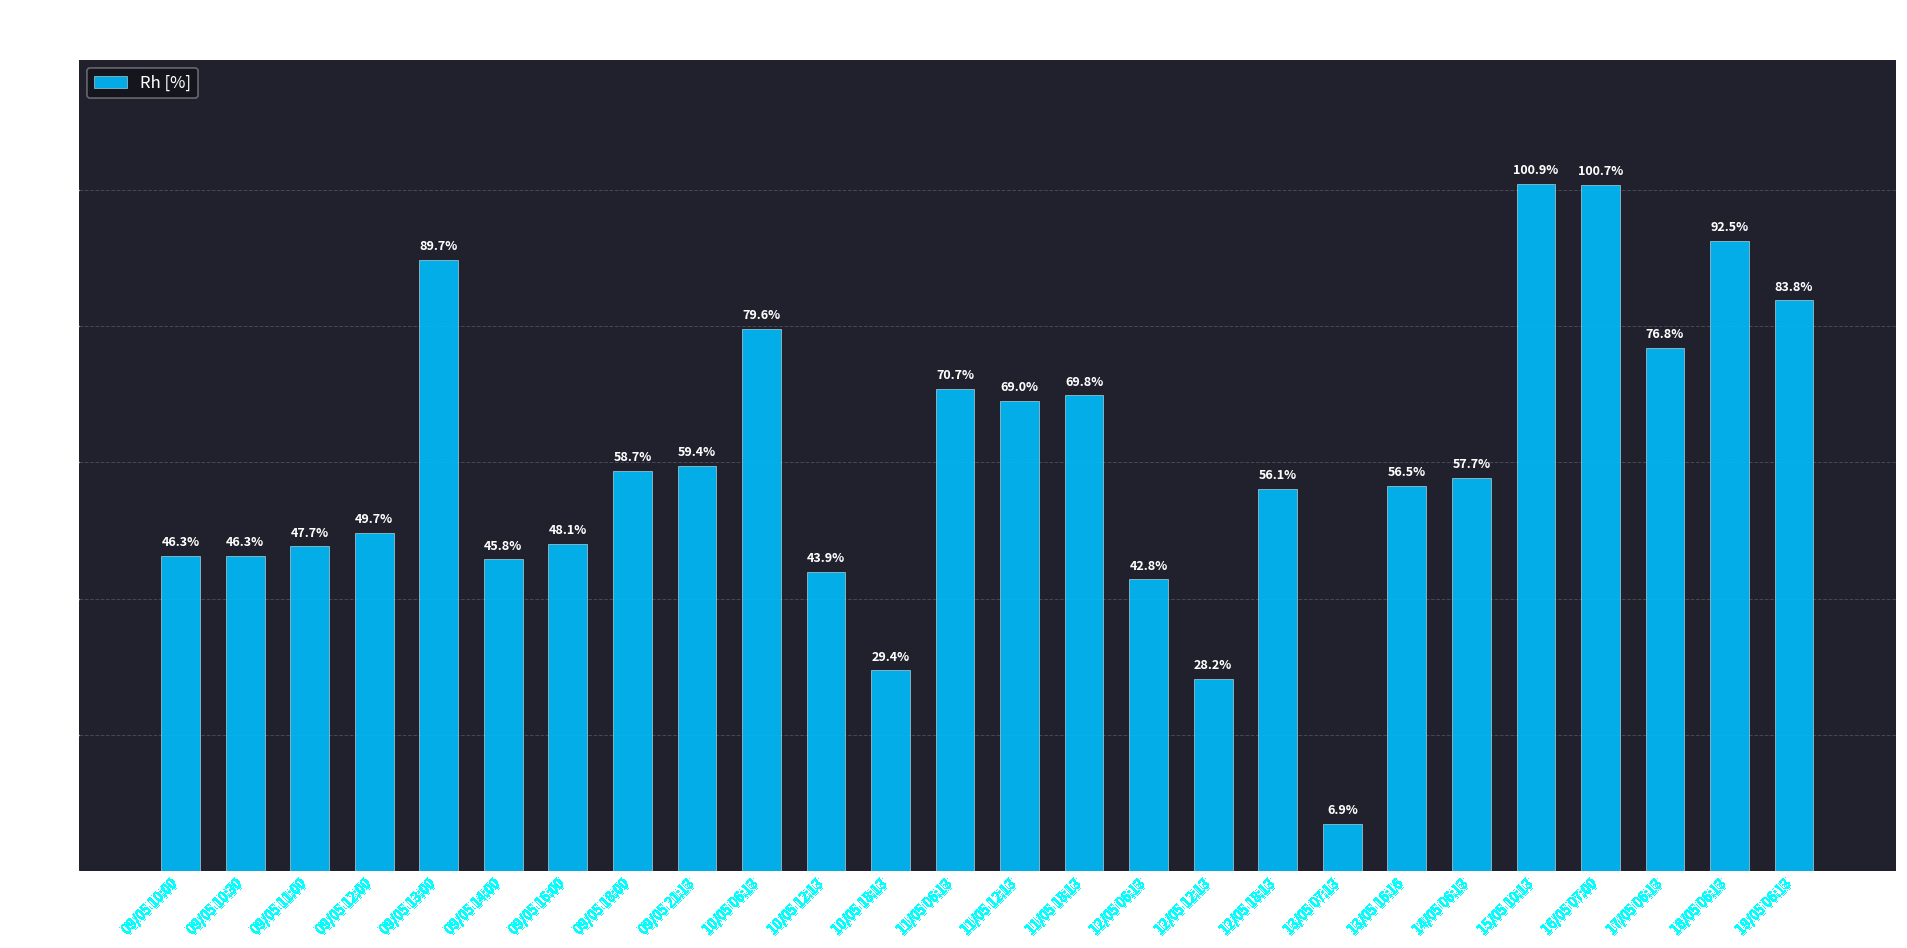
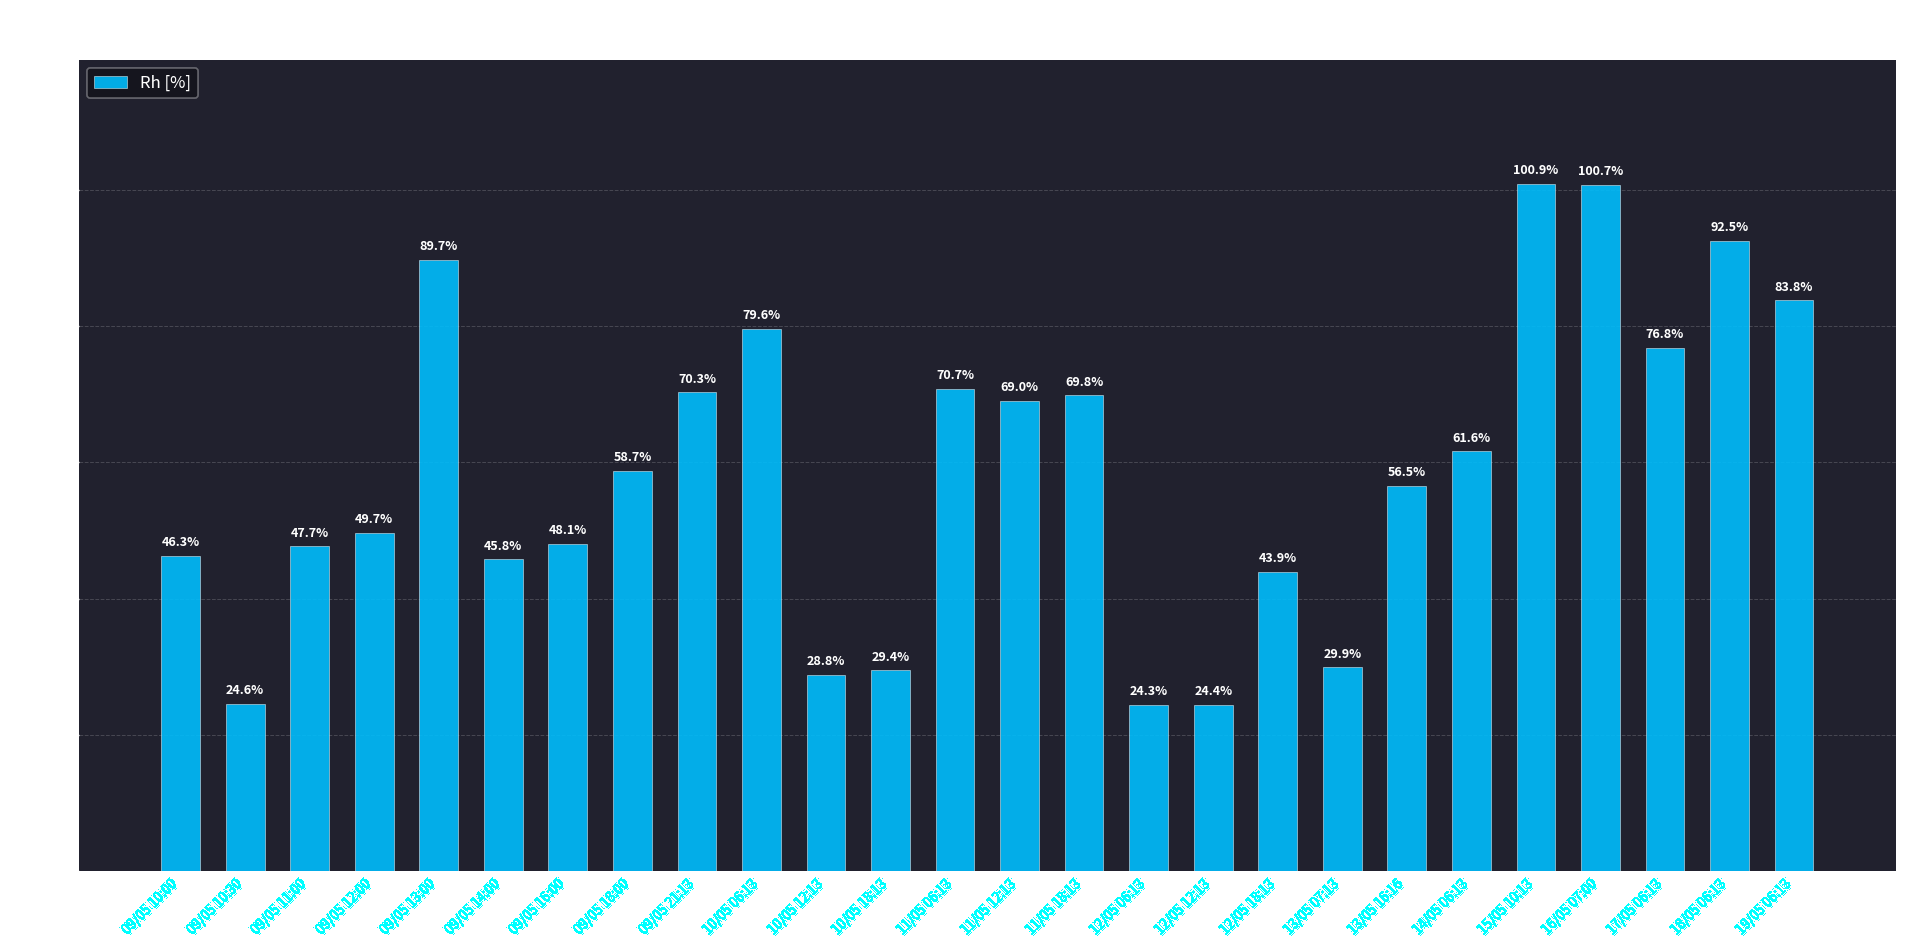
  {
    "09/05 10:00": "46.3%",
-   "09/05 10:30": "46.3%",
+   "09/05 10:30": "24.6%",
    "09/05 11:00": "47.7%",
    "09/05 12:00": "49.7%",
    "09/05 13:00": "89.7%",
    "09/05 14:00": "45.8%",
    "09/05 16:00": "48.1%",
    "09/05 18:00": "58.7%",
-   "09/05 21:13": "59.4%",
+   "09/05 21:13": "70.3%",
    "10/05 06:13": "79.6%",
-   "10/05 12:13": "43.9%",
+   "10/05 12:13": "28.8%",
    "10/05 18:13": "29.4%",
    "11/05 06:13": "70.7%",
    "11/05 12:13": "69.0%",
    "11/05 18:13": "69.8%",
-   "12/05 06:13": "42.8%",
-   "12/05 12:13": "28.2%",
-   "12/05 18:13": "56.1%",
-   "13/05 07:13": "6.9%",
+   "12/05 06:13": "24.3%",
+   "12/05 12:13": "24.4%",
+   "12/05 18:13": "43.9%",
+   "13/05 07:13": "29.9%",
    "13/05 16:16": "56.5%",
-   "14/05 06:13": "57.7%",
+   "14/05 06:13": "61.6%",
    "15/05 10:13": "100.9%",
    "16/05 07:00": "100.7%",
    "17/05 06:13": "76.8%",
    "18/05 06:13": "92.5%",
    "19/05 06:13": "83.8%"
  }
